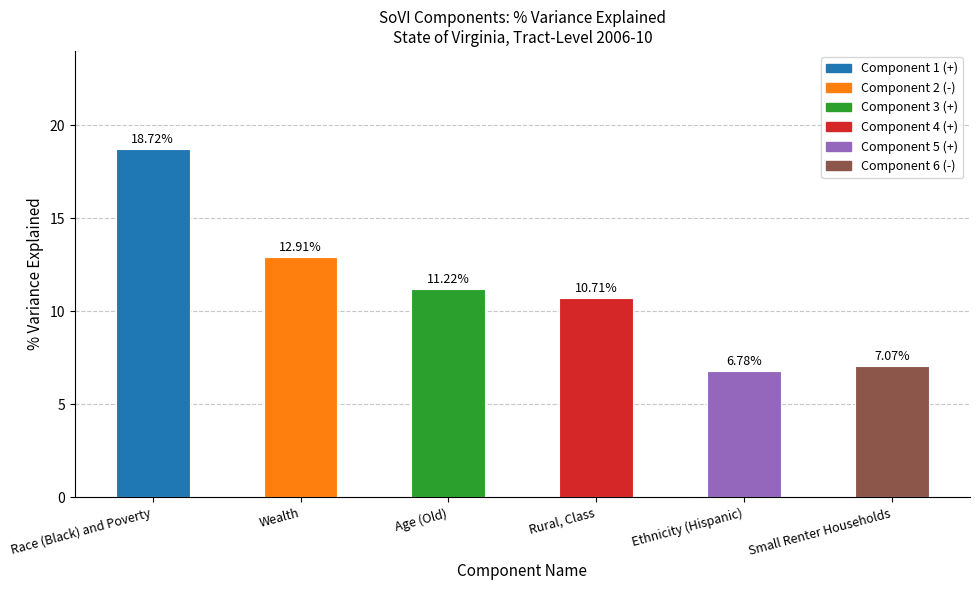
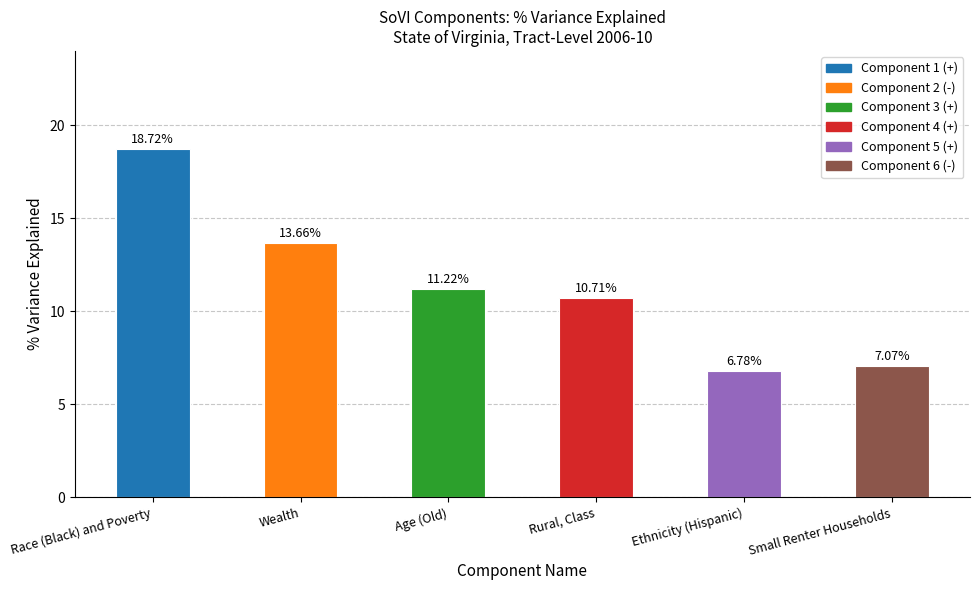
  {
    "Race (Black) and Poverty": "18.72%",
-   "Wealth": "12.91%",
+   "Wealth": "13.66%",
    "Age (Old)": "11.22%",
    "Rural, Class": "10.71%",
    "Ethnicity (Hispanic)": "6.78%",
    "Small Renter Households": "7.07%"
  }
